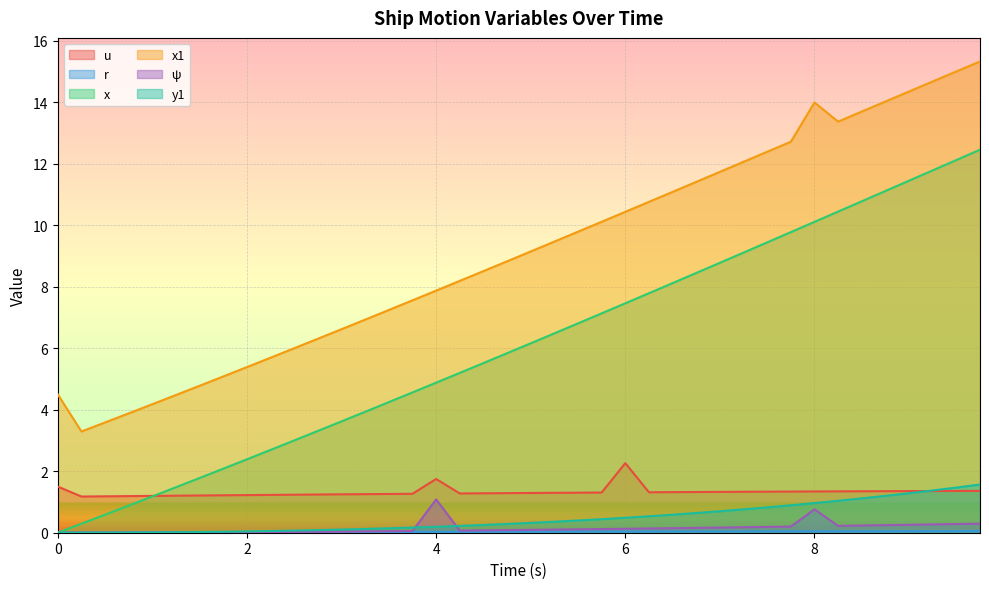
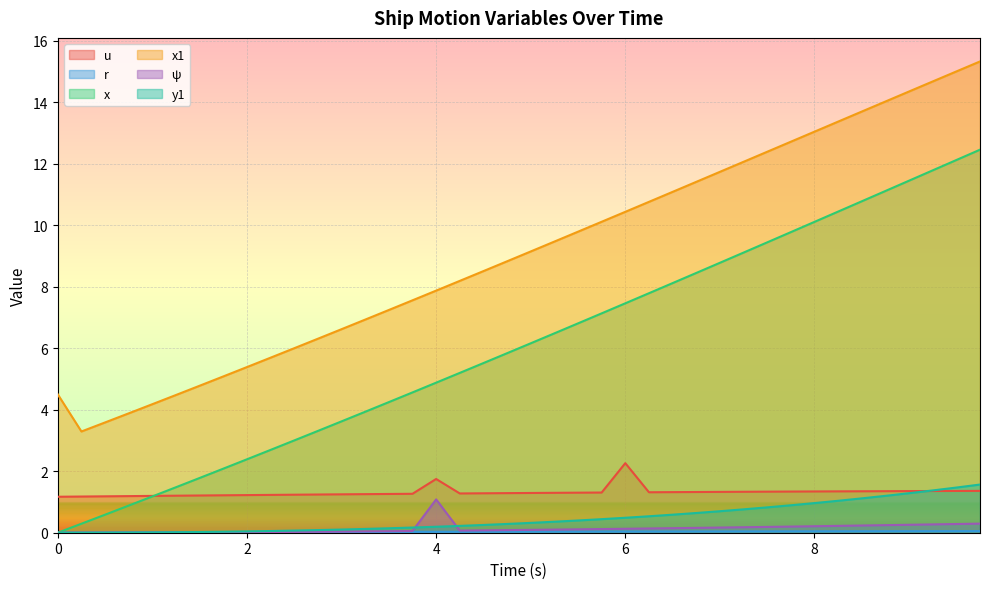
  {
    "u": {
-     "0": 1.5,
+     "0": 1.2,
      "2": 1.2,
      "4": 1.7,
      "6": 2.3,
      "8": 1.3
    },
    "x1": {
      "0": 4.5,
      "2": 5.4,
      "4": 7.9,
      "6": 10.4,
-     "8": 14.0
+     "8": 13.0
    },
    "ψ": {
      "4": 1.1,
      "6": 0.1,
-     "8": 0.8
+     "8": 0.2
    }
  }
